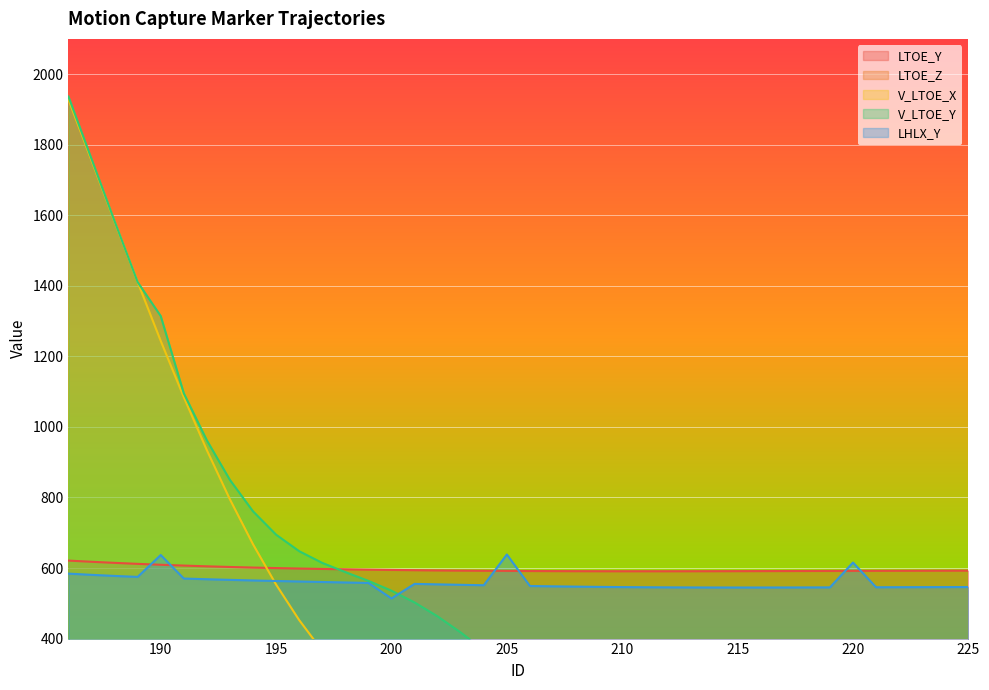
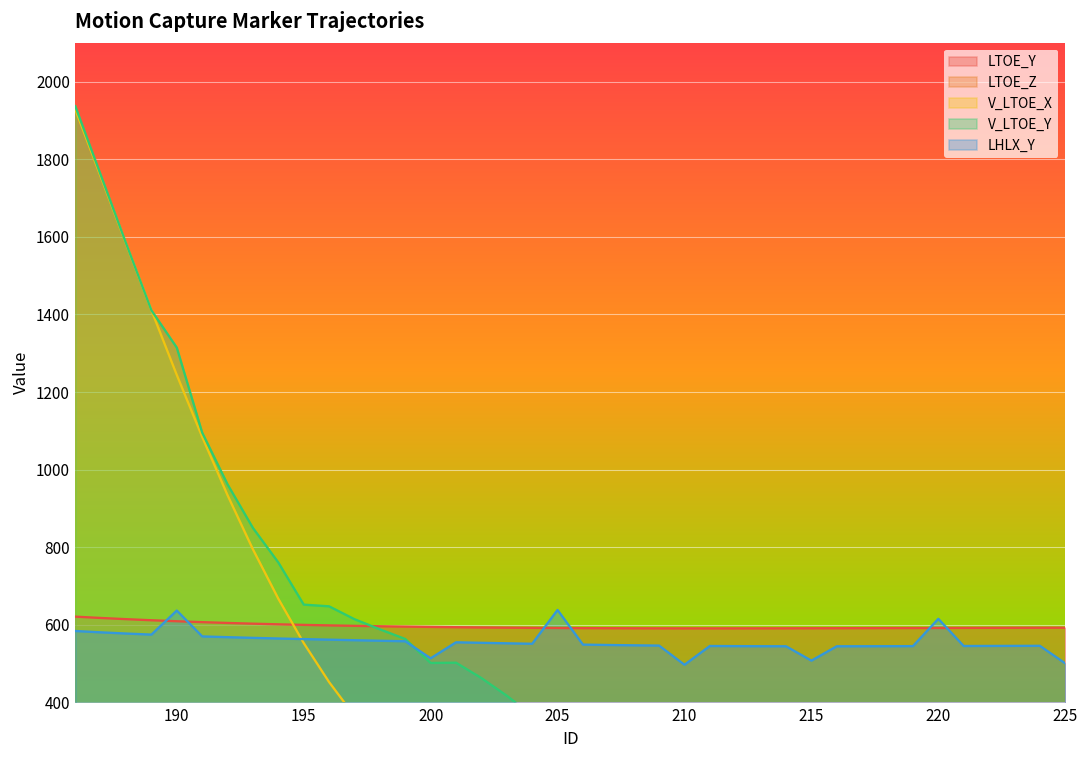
  {
    "V_LTOE_Y": {
      "190": 1310,
-     "195": 690,
-     "200": 540
+     "195": 650,
+     "200": 500
    },
    "LHLX_Y": {
      "190": 640,
      "195": 560,
      "200": 510,
      "205": 640,
-     "210": 550,
-     "215": 540,
+     "210": 500,
+     "215": 510,
      "220": 620,
-     "225": 550
+     "225": 500
    }
  }
